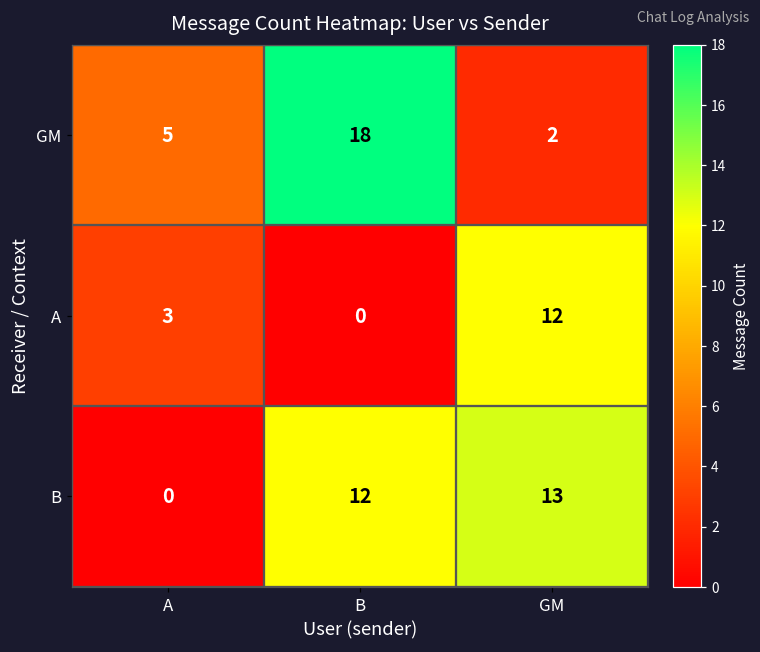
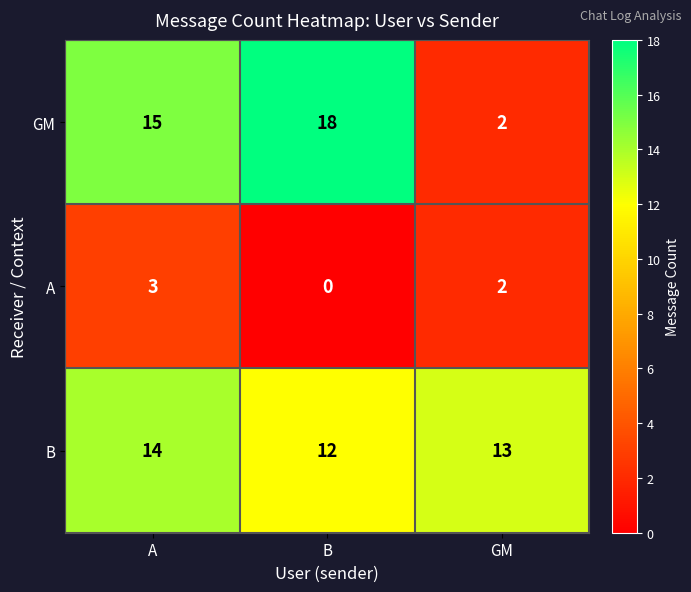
  {
    "GM": {
-     "A": 5,
+     "A": 15,
      "B": 18,
      "GM": 2
    },
    "A": {
      "A": 3,
      "B": 0,
-     "GM": 12
+     "GM": 2
    },
    "B": {
-     "A": 0,
+     "A": 14,
      "B": 12,
      "GM": 13
    }
  }
